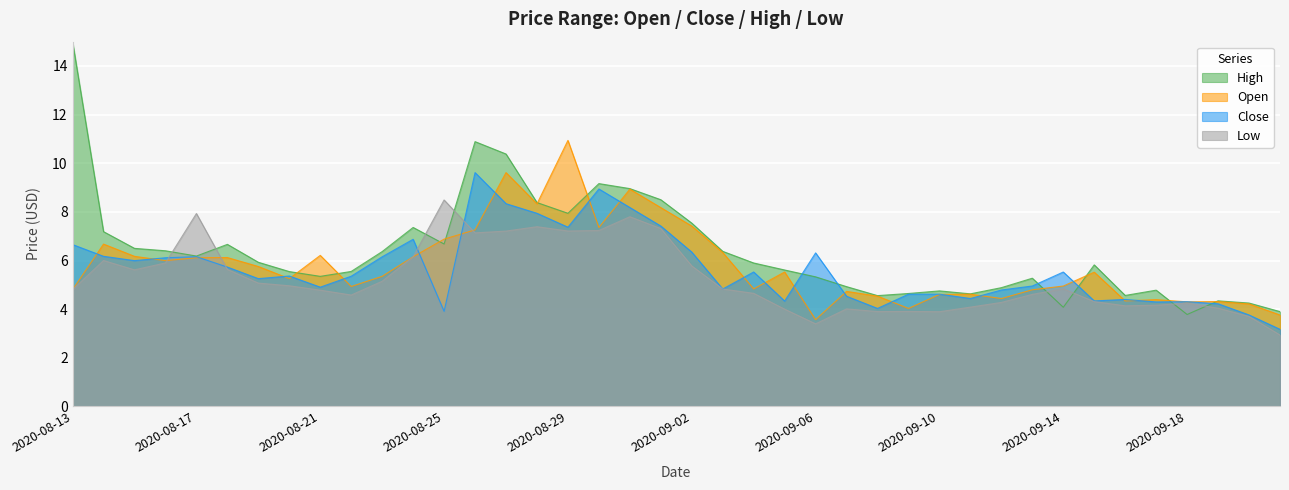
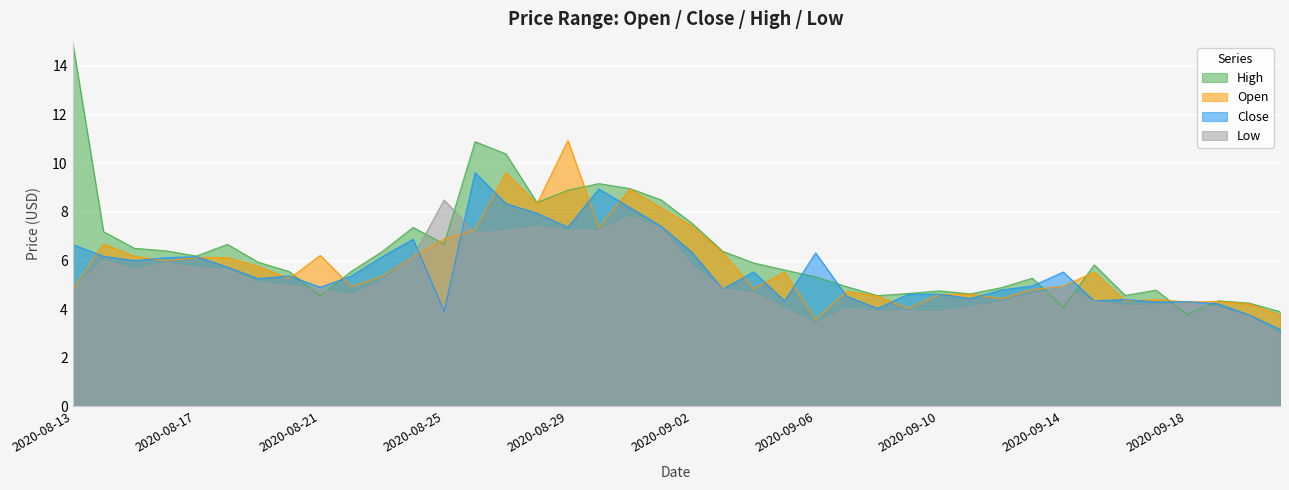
  {
    "High": {
      "2020-08-13": 15.0,
-     "2020-08-21": 5.3,
+     "2020-08-21": 4.5,
      "2020-08-25": 6.7,
-     "2020-08-29": 7.9,
+     "2020-08-29": 8.9,
      "2020-09-02": 7.5,
      "2020-09-06": 5.3,
      "2020-09-10": 4.7,
      "2020-09-14": 4.1,
      "2020-09-18": 3.8
    },
    "Open": {
      "2020-08-21": 6.2,
      "2020-08-25": 6.9,
      "2020-08-29": 10.9,
      "2020-09-02": 7.4,
      "2020-09-06": 3.6,
      "2020-09-14": 4.9
    },
    "Close": {
      "2020-08-13": 6.7,
      "2020-08-21": 4.9,
      "2020-08-25": 3.9,
      "2020-08-29": 7.4,
      "2020-09-02": 6.3,
      "2020-09-06": 6.3,
      "2020-09-14": 5.5
    },
    "Low": {
-     "2020-08-17": 7.9,
+     "2020-08-17": 5.7,
      "2020-08-21": 4.8,
      "2020-08-25": 8.5,
      "2020-08-29": 7.2,
      "2020-09-02": 5.8,
      "2020-09-06": 3.4,
      "2020-09-10": 3.9,
      "2020-09-14": 4.8
    }
  }
